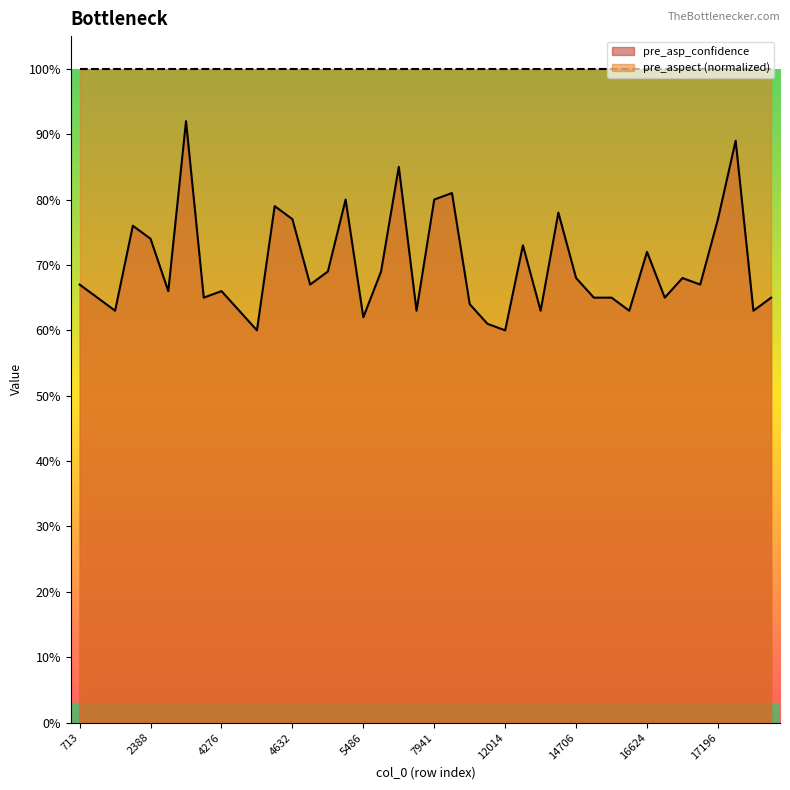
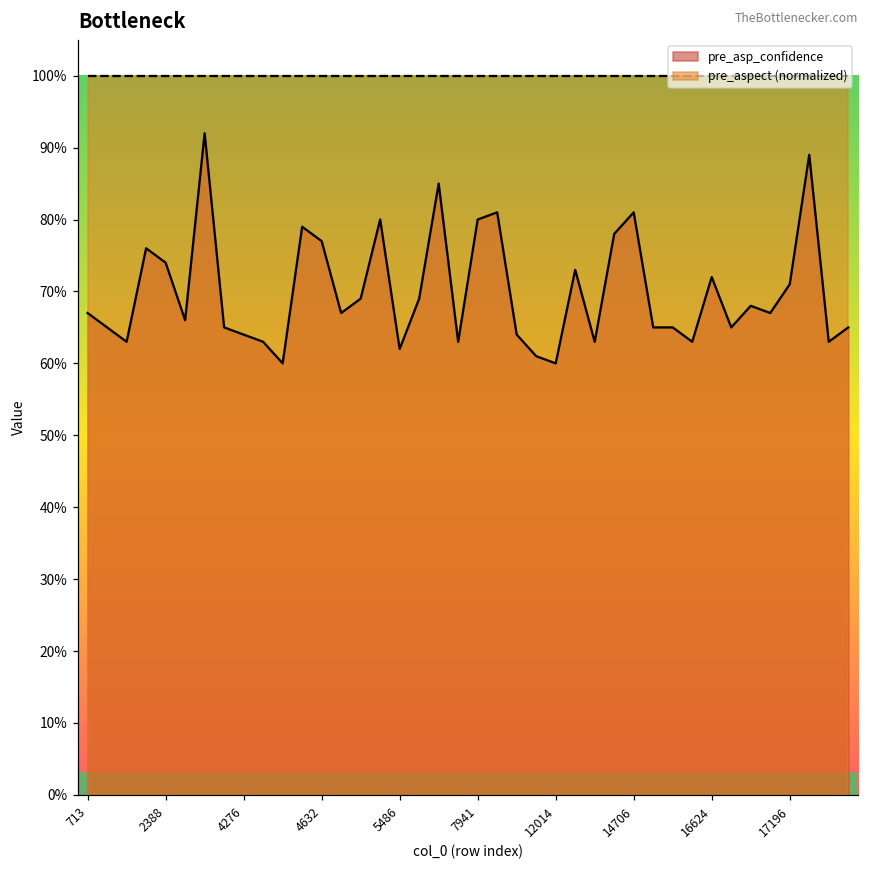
  {
    "pre_asp_confidence": {
      "713": "67%",
      "2388": "74%",
-     "4276": "66%",
+     "4276": "64%",
      "4632": "77%",
      "5486": "62%",
      "7941": "80%",
      "12014": "60%",
-     "14706": "68%",
+     "14706": "81%",
      "16624": "72%",
-     "17196": "77%"
+     "17196": "71%"
    },
    "pre_aspect (normalized)": {
      "713": "100%",
      "2388": "100%",
      "4276": "100%",
      "4632": "100%",
      "5486": "100%",
      "7941": "100%",
      "12014": "100%",
      "14706": "100%"
    }
  }
